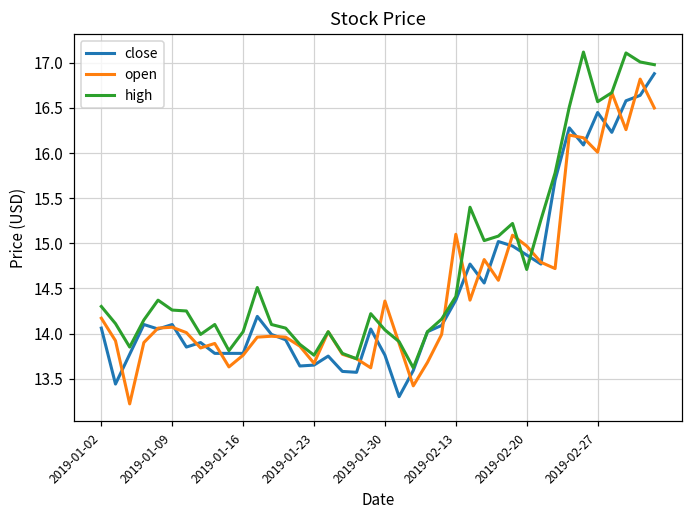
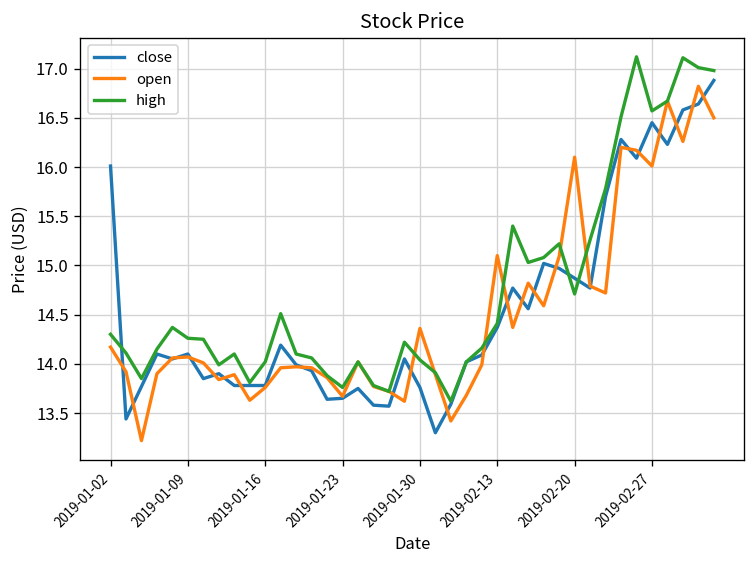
  {
    "close": {
-     "2019-01-02": 14.1,
+     "2019-01-02": 16.0,
      "2019-01-30": 13.8,
      "2019-02-13": 14.4,
      "2019-02-20": 14.9,
      "2019-02-27": 16.5
    },
    "open": {
      "2019-01-02": 14.2,
      "2019-01-30": 14.4,
      "2019-02-13": 15.1,
-     "2019-02-20": 15.0,
+     "2019-02-20": 16.1,
      "2019-02-27": 16.0
    },
    "high": {
      "2019-01-02": 14.3,
      "2019-01-09": 14.3,
      "2019-01-16": 14.0,
      "2019-01-23": 13.8,
      "2019-01-30": 14.0,
      "2019-02-13": 14.4,
      "2019-02-20": 14.7,
      "2019-02-27": 16.6
    }
  }
